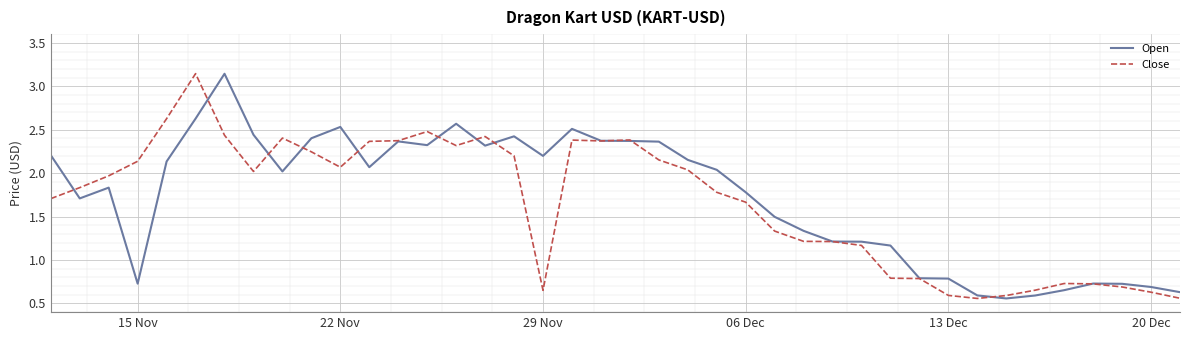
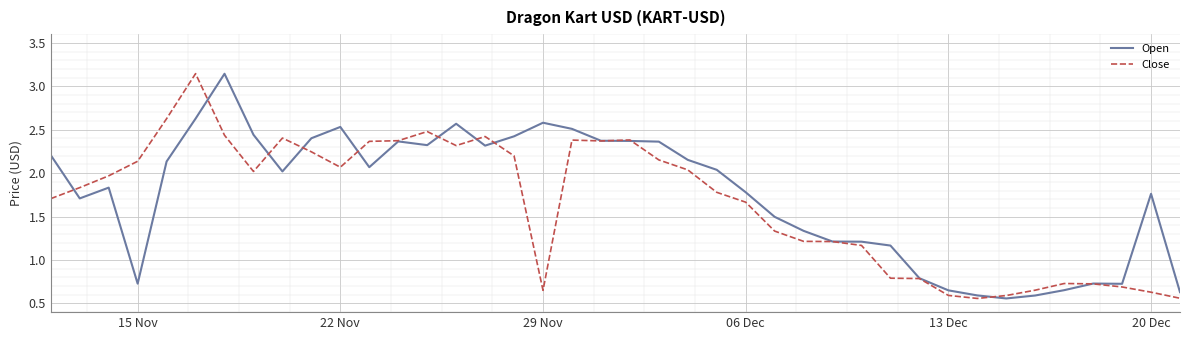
  {
    "Open": {
      "15 Nov": 0.7,
      "22 Nov": 2.5,
-     "29 Nov": 2.2,
+     "29 Nov": 2.6,
      "06 Dec": 1.8,
-     "13 Dec": 0.8,
-     "20 Dec": 0.7
+     "13 Dec": 0.7,
+     "20 Dec": 1.8
    },
    "Close": {
      "15 Nov": 2.1,
      "22 Nov": 2.1,
      "29 Nov": 0.7,
      "06 Dec": 1.7,
      "13 Dec": 0.6,
      "20 Dec": 0.6
    }
  }
